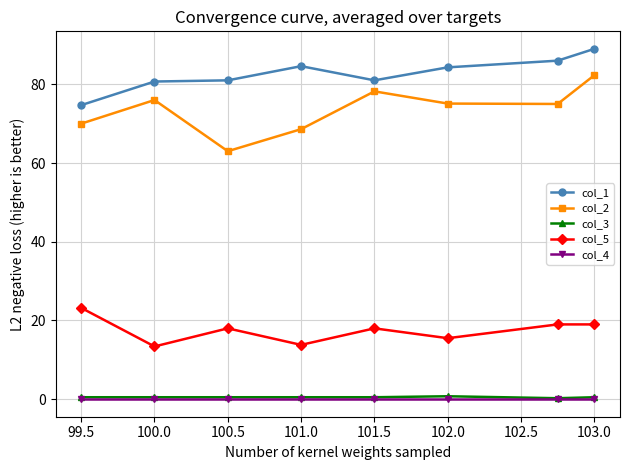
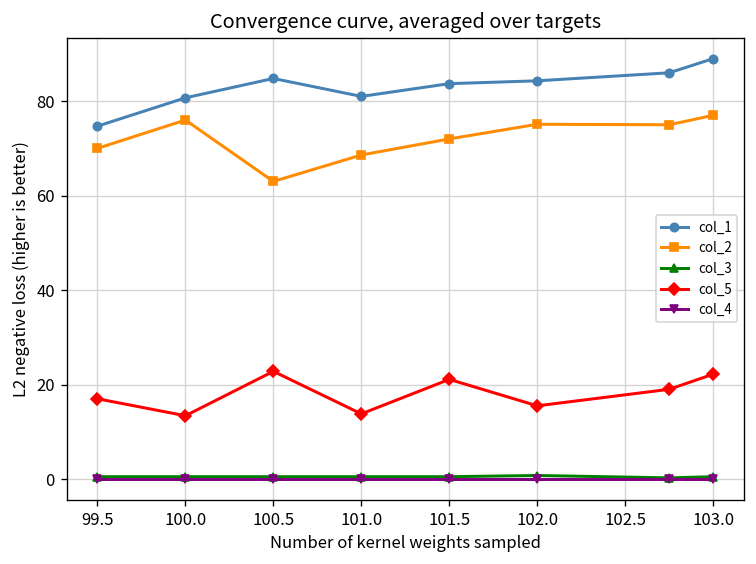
  {
    "col_1": {
      "99.5": 75,
      "100.0": 81,
-     "100.5": 81,
-     "101.0": 85,
-     "101.5": 81,
+     "100.5": 85,
+     "101.0": 81,
+     "101.5": 84,
      "102.0": 84,
      "103.0": 89
    },
    "col_2": {
      "99.5": 70,
      "100.0": 76,
      "100.5": 63,
      "101.0": 69,
-     "101.5": 78,
+     "101.5": 72,
      "102.0": 75,
-     "103.0": 82
+     "103.0": 77
    },
    "col_3": {
      "102.0": 1
    },
    "col_5": {
-     "99.5": 23,
+     "99.5": 17,
      "100.0": 13,
-     "100.5": 18,
+     "100.5": 23,
      "101.0": 14,
-     "101.5": 18,
+     "101.5": 21,
      "102.0": 16,
-     "103.0": 19
+     "103.0": 22
    },
    "col_4": {
      "102.0": 0
    }
  }
